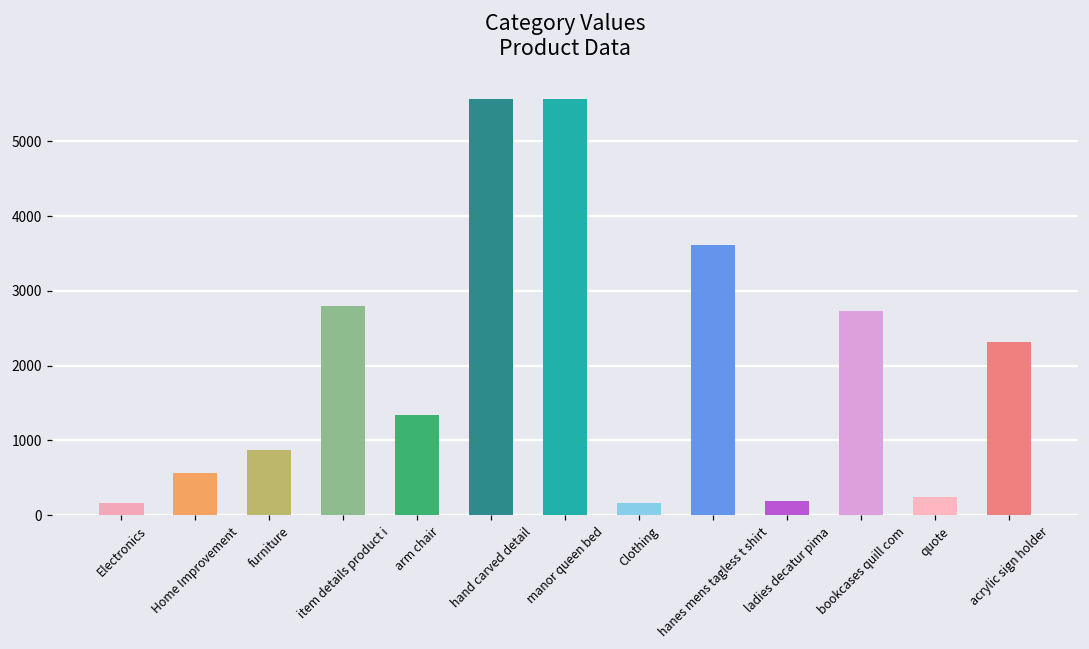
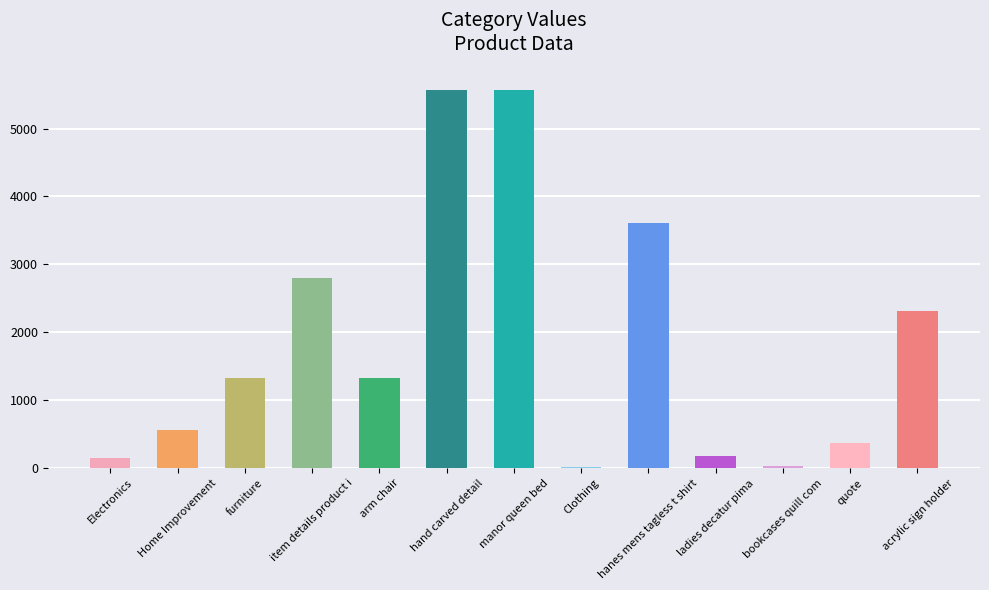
  {
    "Electronics": 200,
    "Home Improvement": 600,
-   "furniture": 900,
+   "furniture": 1300,
    "item details product i": 2800,
    "arm chair": 1300,
    "hand carved detail": 5600,
    "manor queen bed": 5600,
-   "Clothing": 200,
+   "Clothing": 0,
    "hanes mens tagless t shirt": 3600,
    "ladies decatur pima": 200,
-   "bookcases quill com": 2700,
-   "quote": 200,
+   "bookcases quill com": 0,
+   "quote": 400,
    "acrylic sign holder": 2300
  }
